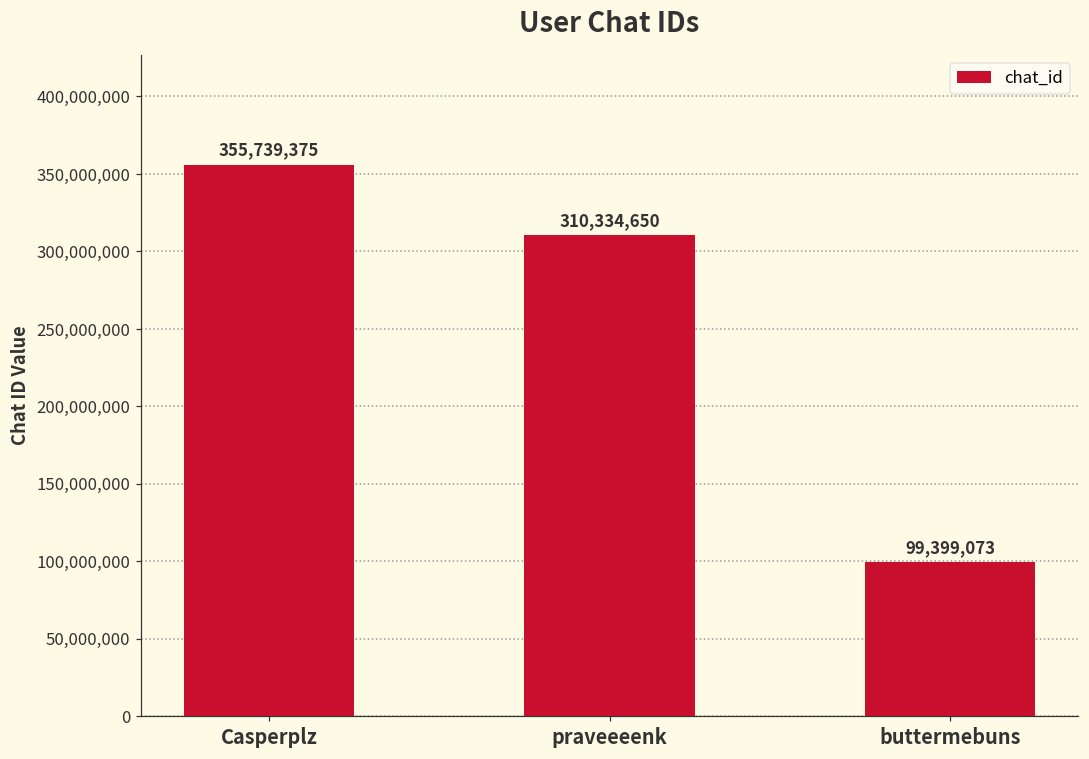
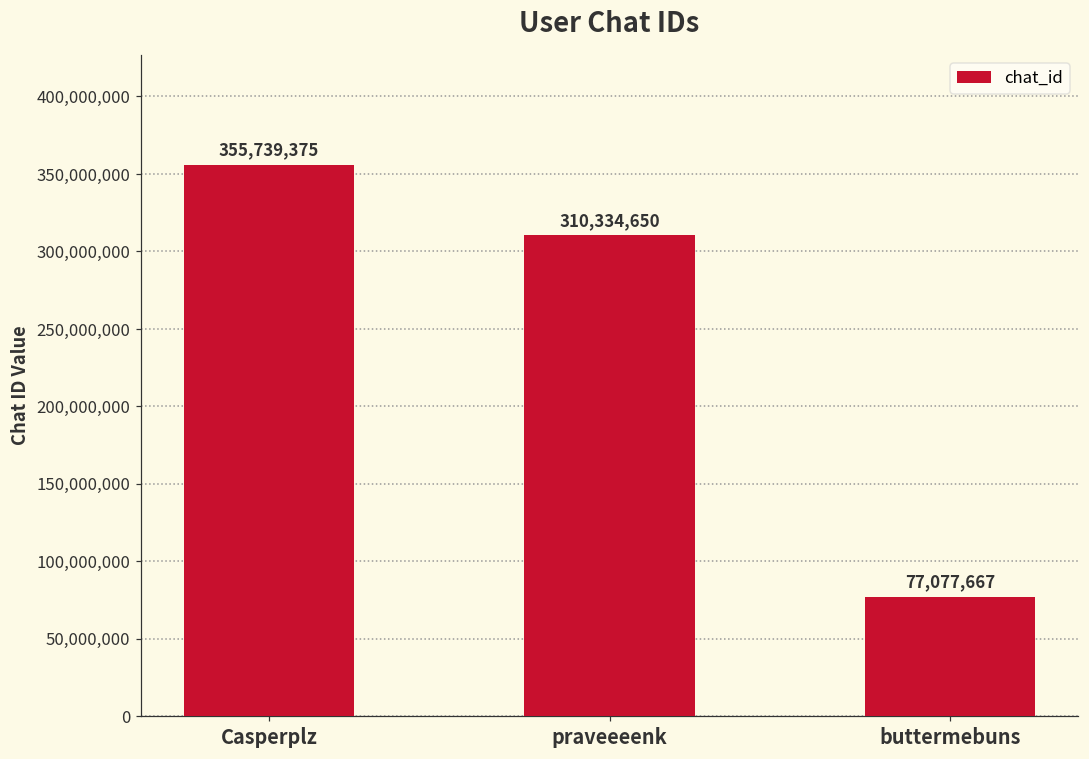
  {
    "Casperplz": "355,739,375",
    "praveeeenk": "310,334,650",
-   "buttermebuns": "99,399,073"
+   "buttermebuns": "77,077,667"
  }
